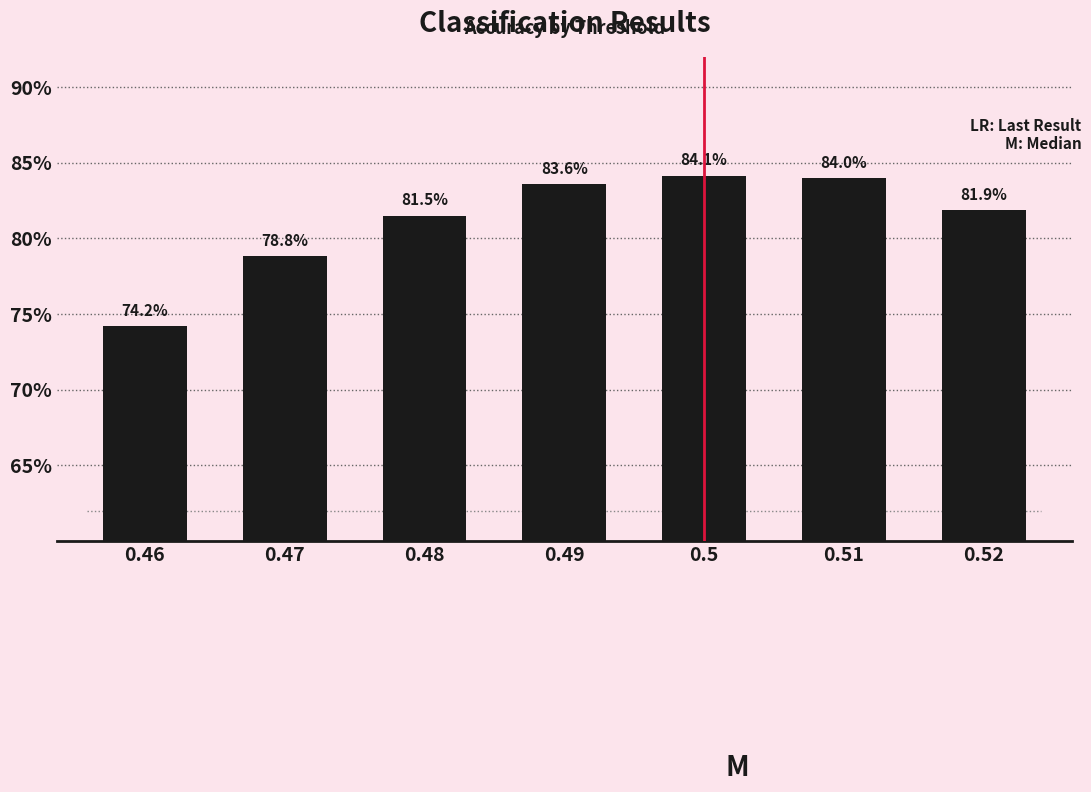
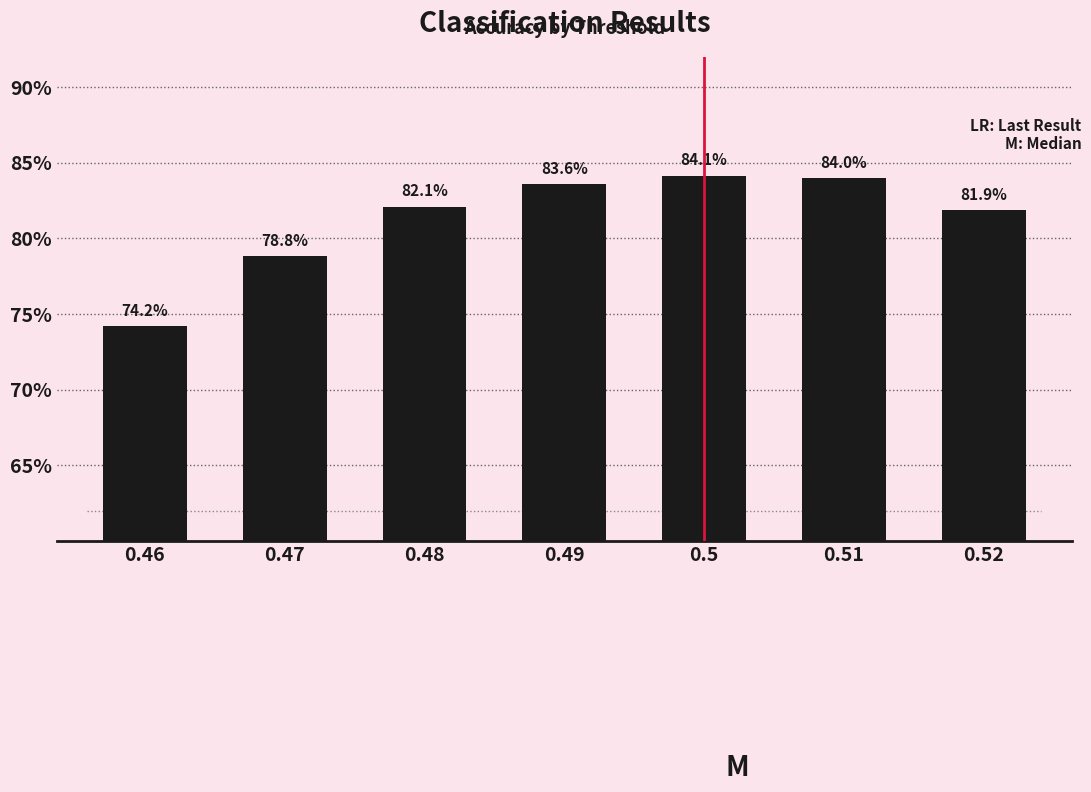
  {
    "0.46": "74.2%",
    "0.47": "78.8%",
-   "0.48": "81.5%",
+   "0.48": "82.1%",
    "0.49": "83.6%",
    "0.5": "84.1%",
    "0.51": "84.0%",
    "0.52": "81.9%"
  }
